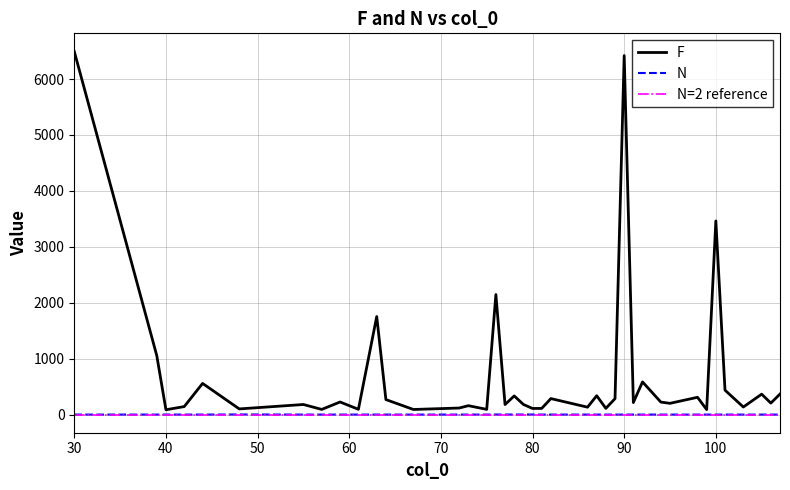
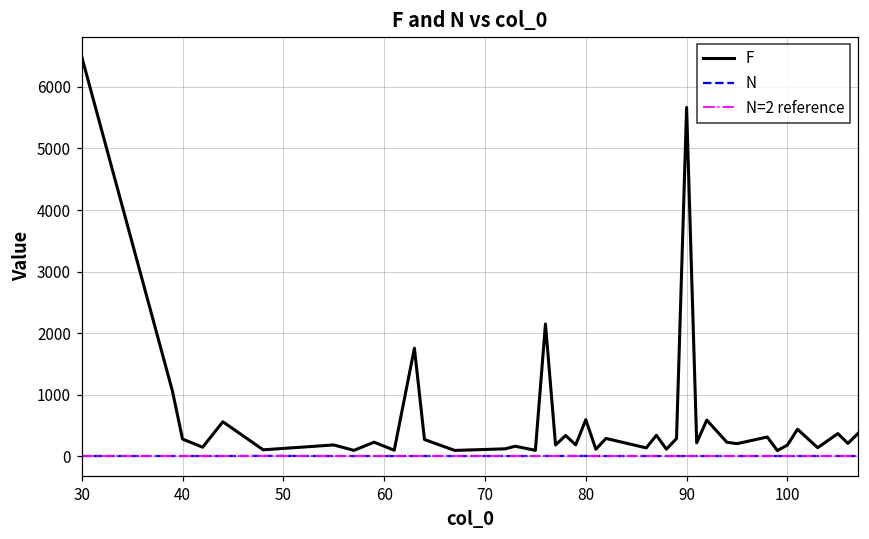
  {
    "F": {
      "30": 6500,
-     "40": 100,
-     "80": 100,
-     "90": 6400,
-     "100": 3500
+     "40": 300,
+     "80": 600,
+     "90": 5700,
+     "100": 200
    },
    "N": {
      "30": 0,
      "40": 0,
      "80": 0,
      "90": 0,
      "100": 0
    }
  }
